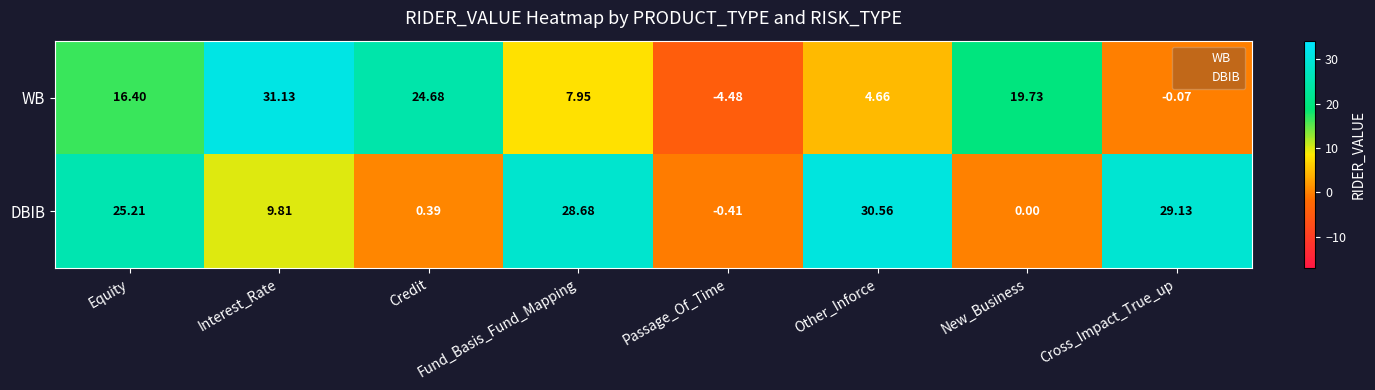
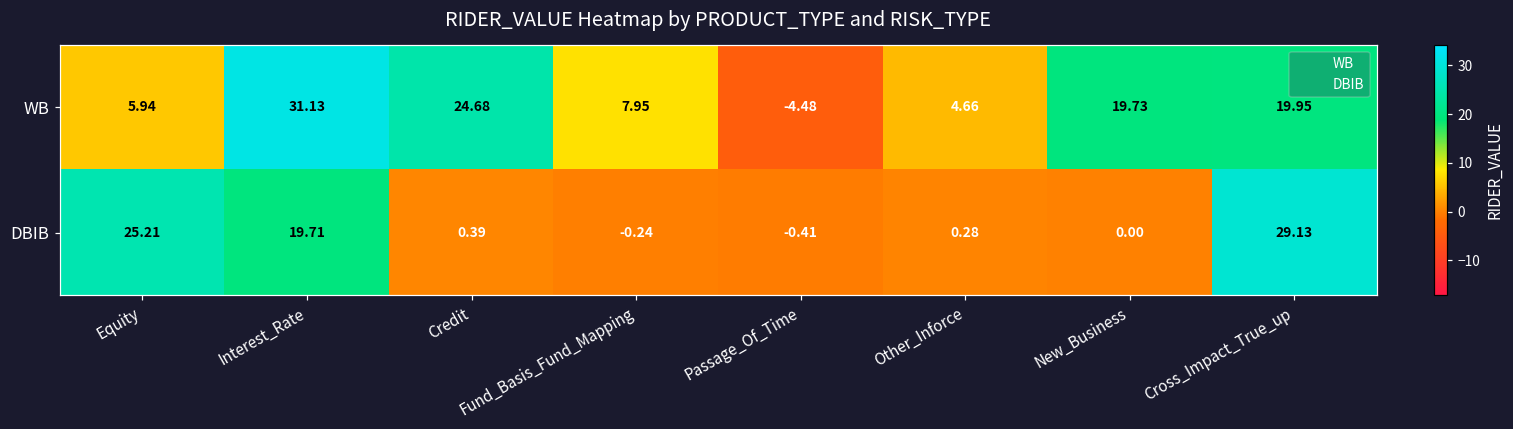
  {
    "WB": {
-     "Equity": 16.40,
+     "Equity": 5.94,
      "Interest_Rate": 31.13,
      "Credit": 24.68,
      "Fund_Basis_Fund_Mapping": 7.95,
      "Passage_Of_Time": -4.48,
      "Other_Inforce": 4.66,
      "New_Business": 19.73,
-     "Cross_Impact_True_up": -0.07
+     "Cross_Impact_True_up": 19.95
    },
    "DBIB": {
      "Equity": 25.21,
-     "Interest_Rate": 9.81,
+     "Interest_Rate": 19.71,
      "Credit": 0.39,
-     "Fund_Basis_Fund_Mapping": 28.68,
+     "Fund_Basis_Fund_Mapping": -0.24,
      "Passage_Of_Time": -0.41,
-     "Other_Inforce": 30.56,
+     "Other_Inforce": 0.28,
      "New_Business": 0.00,
      "Cross_Impact_True_up": 29.13
    }
  }
